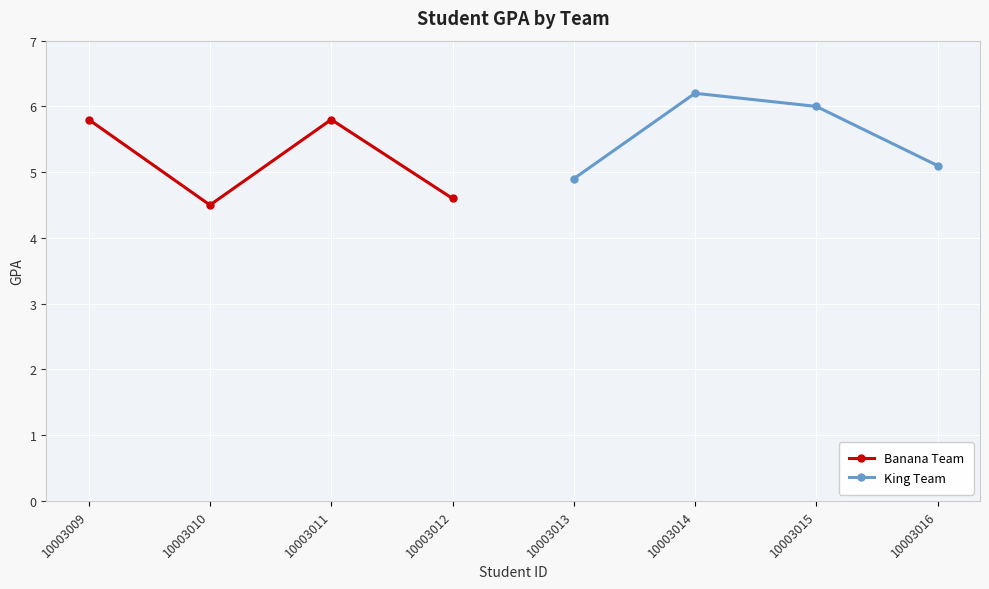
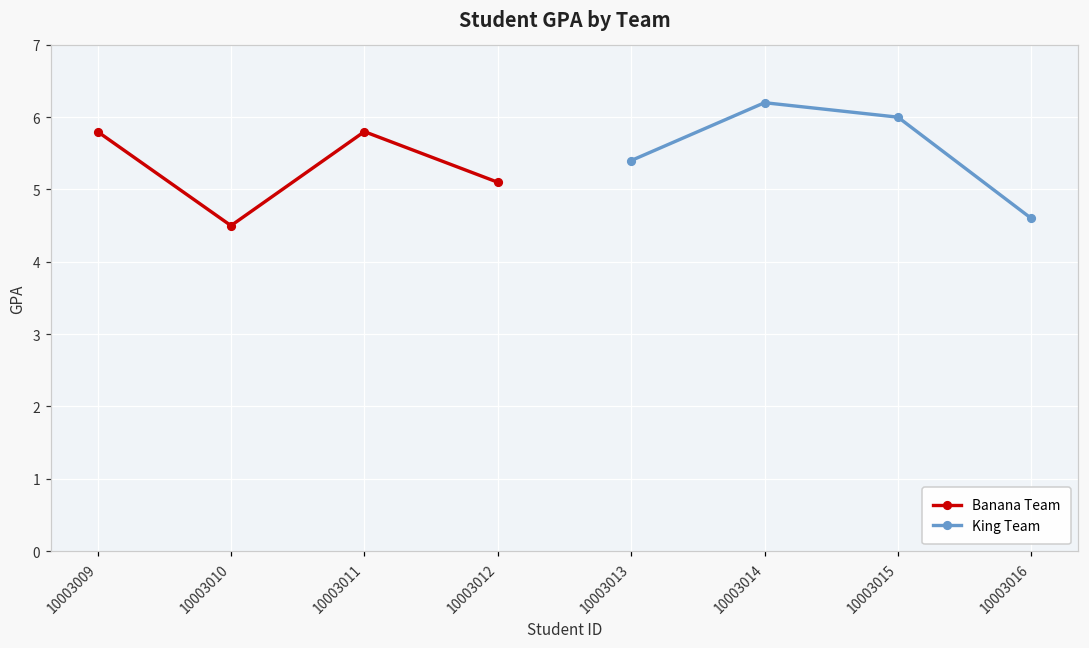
  {
    "Banana Team": {
      "10003009": 5.8,
      "10003010": 4.5,
      "10003011": 5.8,
-     "10003012": 4.6
+     "10003012": 5.1
    },
    "King Team": {
-     "10003013": 4.9,
+     "10003013": 5.4,
      "10003014": 6.2,
      "10003015": 6.0,
-     "10003016": 5.1
+     "10003016": 4.6
    }
  }
